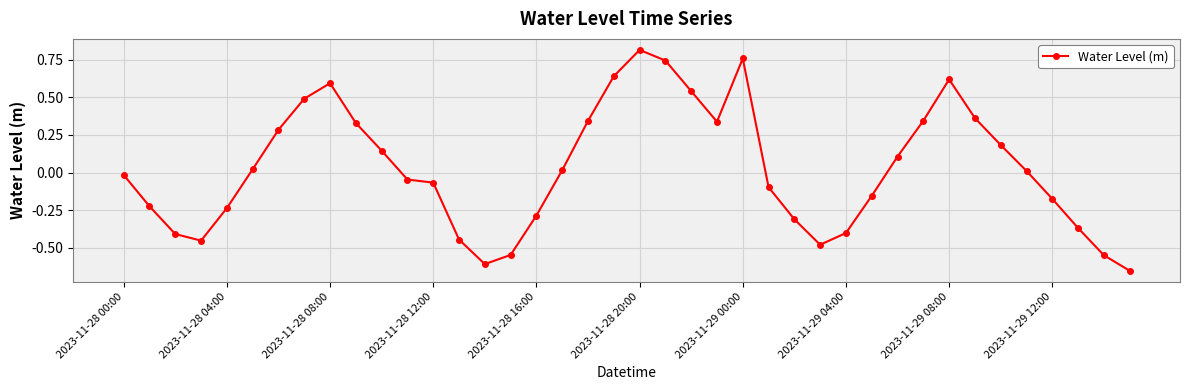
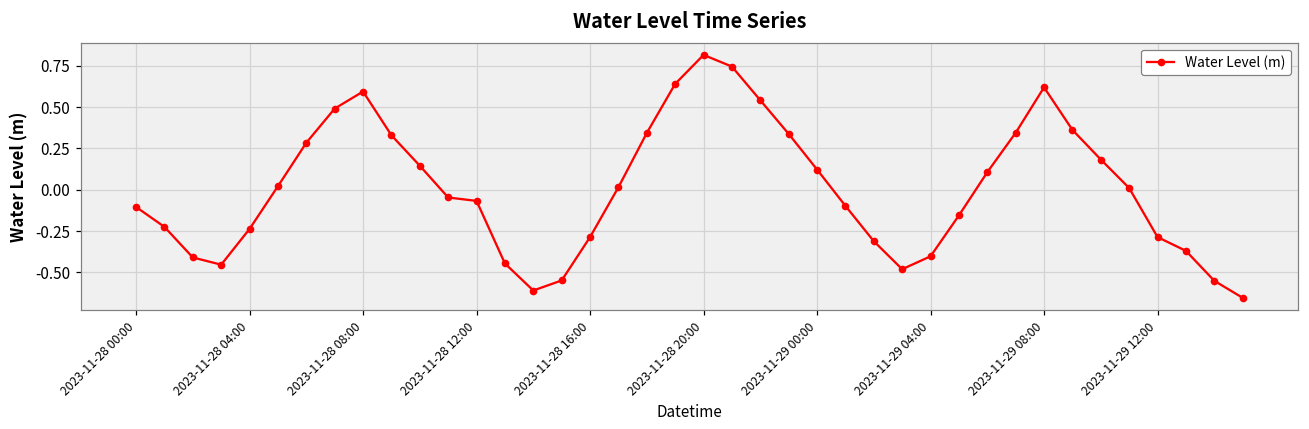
  {
-   "2023-11-28 00:00": -0.02,
+   "2023-11-28 00:00": -0.10,
    "2023-11-28 04:00": -0.24,
    "2023-11-28 08:00": 0.59,
    "2023-11-28 12:00": -0.07,
    "2023-11-28 16:00": -0.29,
    "2023-11-28 20:00": 0.82,
-   "2023-11-29 00:00": 0.76,
+   "2023-11-29 00:00": 0.12,
    "2023-11-29 04:00": -0.40,
    "2023-11-29 08:00": 0.62,
-   "2023-11-29 12:00": -0.18
+   "2023-11-29 12:00": -0.29
  }
